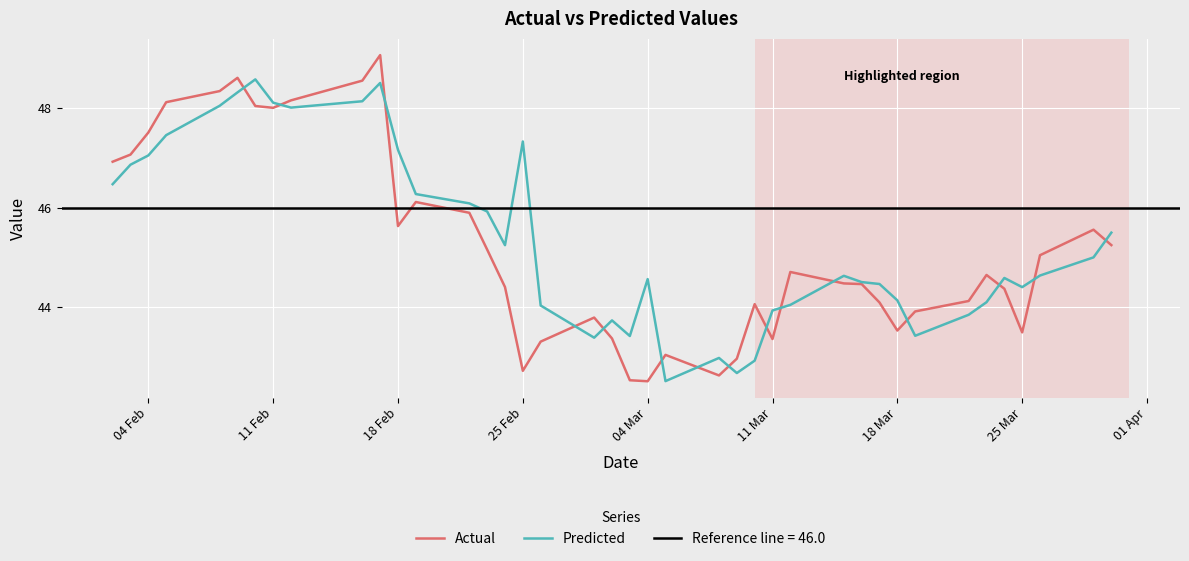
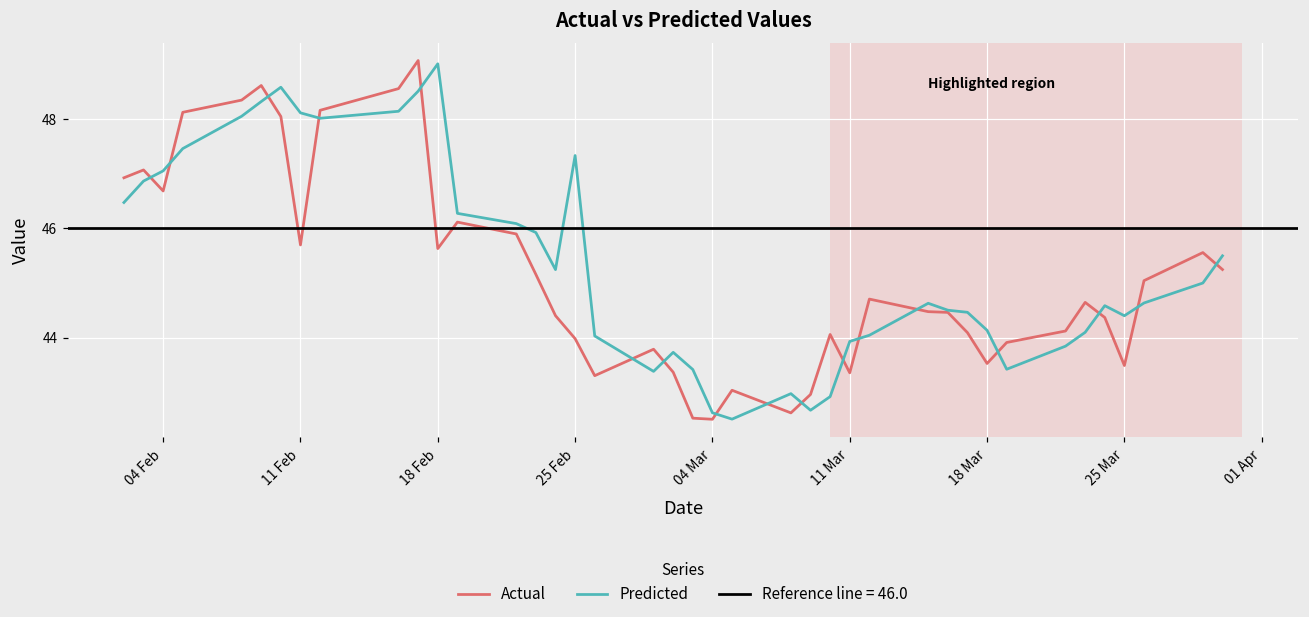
  {
    "Actual": {
-     "04 Feb": 47.5,
-     "11 Feb": 48.0,
+     "04 Feb": 46.7,
+     "11 Feb": 45.7,
      "18 Feb": 45.6,
-     "25 Feb": 42.7,
+     "25 Feb": 44.0,
      "04 Mar": 42.5,
      "11 Mar": 43.4,
      "18 Mar": 43.5,
      "25 Mar": 43.5
    },
    "Predicted": {
      "04 Feb": 47.0,
      "11 Feb": 48.1,
-     "18 Feb": 47.2,
+     "18 Feb": 49.0,
      "25 Feb": 47.3,
-     "04 Mar": 44.6,
+     "04 Mar": 42.6,
      "11 Mar": 43.9,
      "18 Mar": 44.1,
      "25 Mar": 44.4
    }
  }
